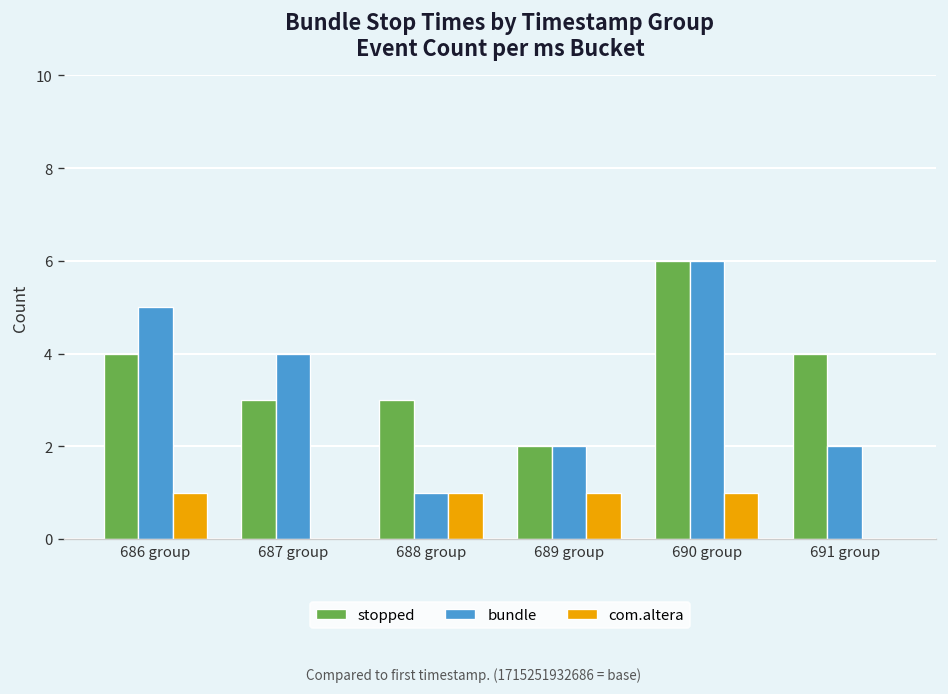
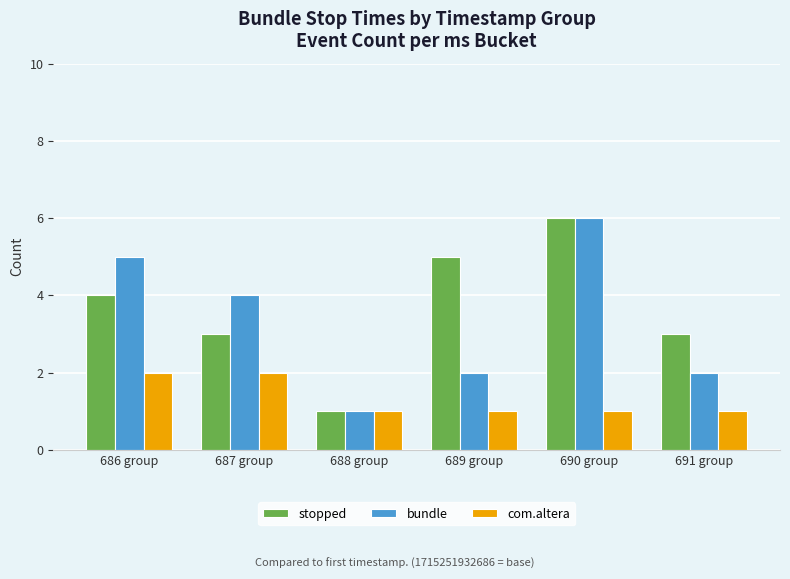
  {
    "stopped": {
      "686 group": 4,
      "687 group": 3,
-     "688 group": 3,
-     "689 group": 2,
+     "688 group": 1,
+     "689 group": 5,
      "690 group": 6,
-     "691 group": 4
+     "691 group": 3
    },
    "bundle": {
      "686 group": 5,
      "687 group": 4,
      "688 group": 1,
      "689 group": 2,
      "690 group": 6,
      "691 group": 2
    },
    "com.altera": {
-     "686 group": 1,
-     "687 group": 0,
+     "686 group": 2,
+     "687 group": 2,
      "688 group": 1,
      "689 group": 1,
      "690 group": 1,
-     "691 group": 0
+     "691 group": 1
    }
  }
